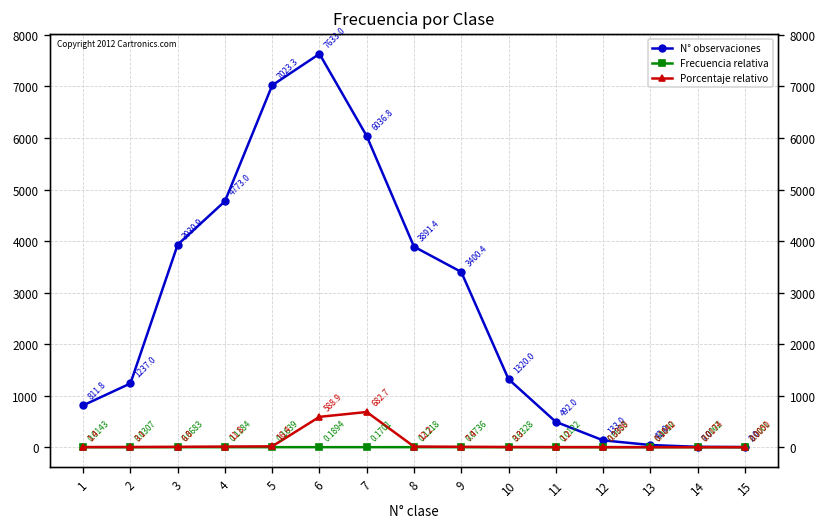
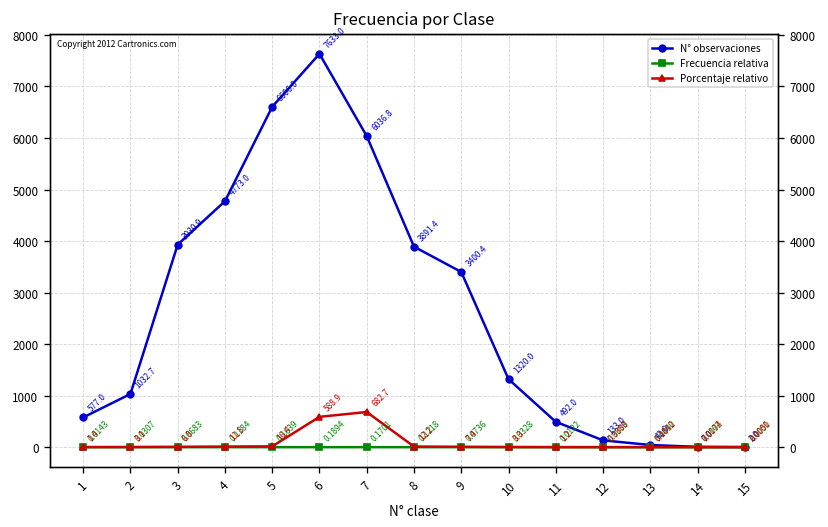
  {
    "N° observaciones": {
-     "1": 811.8,
-     "2": 1237.0,
+     "1": 577.0,
+     "2": 1032.7,
      "3": 3930.9,
      "4": 4773.0,
-     "5": 7023.3,
+     "5": 6606.0,
      "6": 7633.0,
      "7": 6036.8,
      "8": 3891.4,
      "9": 3400.4,
      "10": 1320.0,
      "11": 492.0
    },
    "Frecuencia relativa": {
      "6": 0.1894,
      "7": 0.1701
    },
    "Porcentaje relativo": {
      "6": 588.9,
      "7": 682.7
    }
  }
